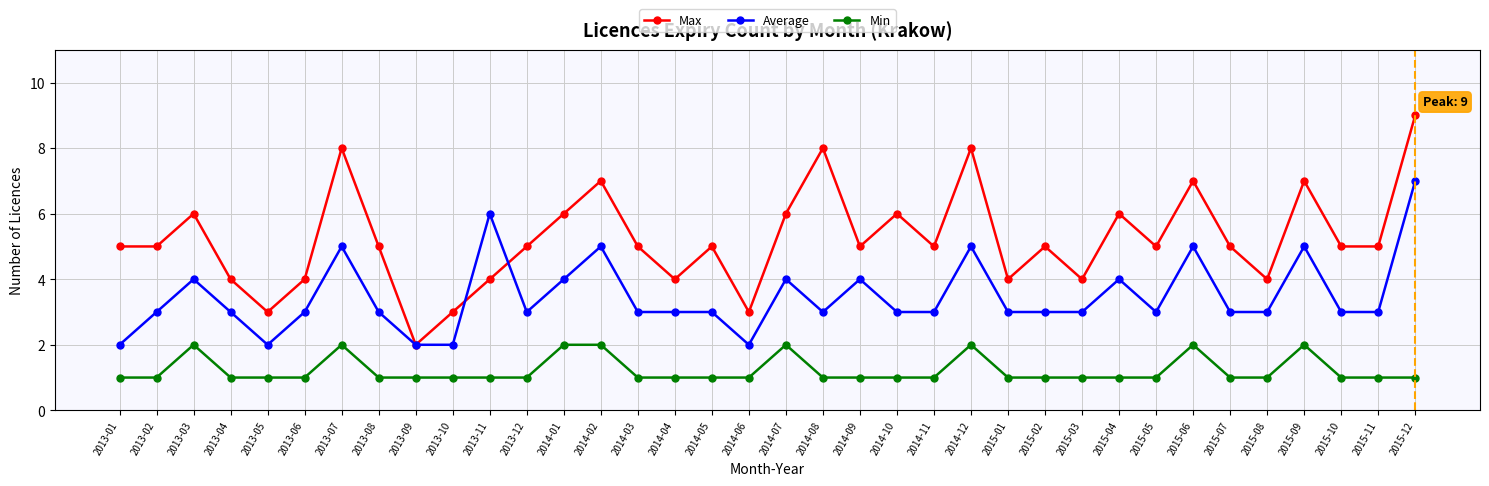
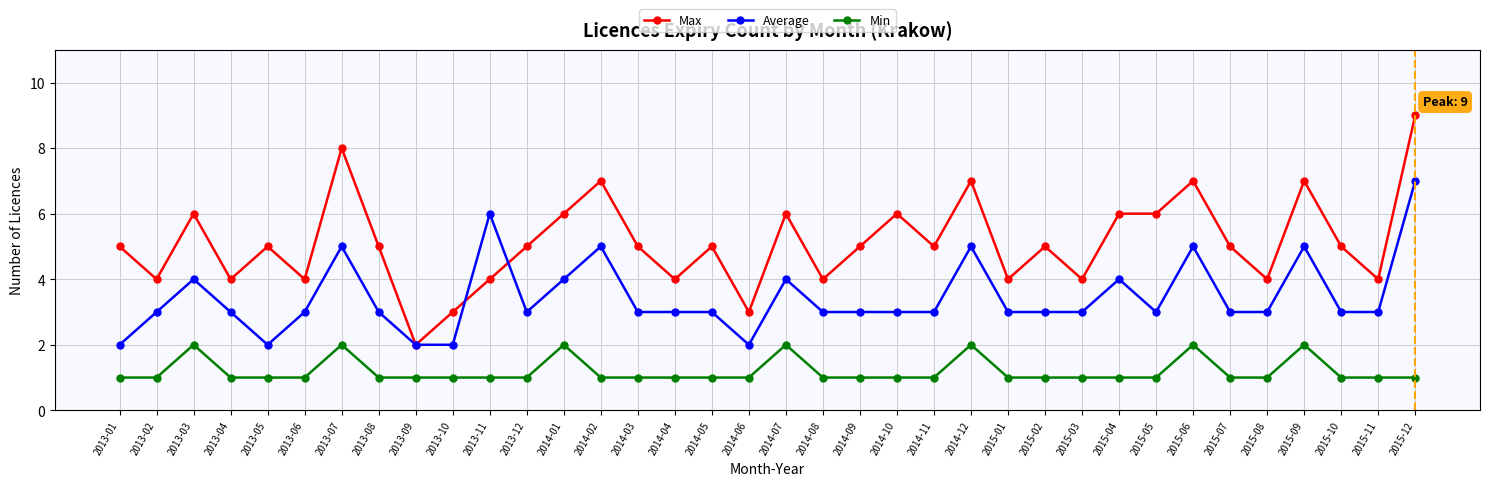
  {
    "Max": {
      "2013-01": 5,
-     "2013-02": 5,
+     "2013-02": 4,
      "2013-03": 6,
      "2013-04": 4,
-     "2013-05": 3,
+     "2013-05": 5,
      "2013-06": 4,
      "2013-07": 8,
      "2013-08": 5,
      "2013-10": 3,
      "2013-11": 4,
      "2013-12": 5,
      "2014-01": 6,
      "2014-02": 7,
      "2014-03": 5,
      "2014-04": 4,
      "2014-05": 5,
      "2014-06": 3,
      "2014-07": 6,
-     "2014-08": 8,
+     "2014-08": 4,
      "2014-09": 5,
      "2014-10": 6,
      "2014-11": 5,
-     "2014-12": 8,
+     "2014-12": 7,
      "2015-01": 4,
      "2015-02": 5,
      "2015-03": 4,
      "2015-04": 6,
-     "2015-05": 5,
+     "2015-05": 6,
      "2015-06": 7,
      "2015-07": 5,
      "2015-08": 4,
      "2015-09": 7,
      "2015-10": 5,
-     "2015-11": 5
+     "2015-11": 4
    },
    "Average": {
      "2013-01": 2,
      "2013-02": 3,
      "2013-03": 4,
      "2013-04": 3,
      "2013-05": 2,
      "2013-06": 3,
      "2013-07": 5,
      "2013-08": 3,
      "2013-10": 2,
      "2013-11": 6,
      "2013-12": 3,
      "2014-01": 4,
      "2014-02": 5,
      "2014-03": 3,
      "2014-04": 3,
      "2014-05": 3,
      "2014-06": 2,
      "2014-07": 4,
      "2014-08": 3,
-     "2014-09": 4,
+     "2014-09": 3,
      "2014-10": 3,
      "2014-11": 3,
      "2014-12": 5,
      "2015-01": 3,
      "2015-02": 3,
      "2015-03": 3,
      "2015-04": 4,
      "2015-05": 3,
      "2015-06": 5,
      "2015-07": 3,
      "2015-08": 3,
      "2015-09": 5,
      "2015-10": 3,
      "2015-11": 3,
      "2015-12": 7
    },
    "Min": {
      "2013-01": 1,
      "2013-02": 1,
      "2013-03": 2,
      "2013-04": 1,
      "2013-05": 1,
      "2013-06": 1,
      "2013-07": 2,
      "2013-08": 1,
      "2013-09": 1,
      "2013-10": 1,
      "2013-11": 1,
      "2013-12": 1,
      "2014-01": 2,
-     "2014-02": 2,
+     "2014-02": 1,
      "2014-03": 1,
      "2014-04": 1,
      "2014-05": 1,
      "2014-06": 1,
      "2014-07": 2,
      "2014-08": 1,
      "2014-09": 1,
      "2014-10": 1,
      "2014-11": 1,
      "2014-12": 2,
      "2015-01": 1,
      "2015-02": 1,
      "2015-03": 1,
      "2015-04": 1,
      "2015-05": 1,
      "2015-06": 2,
      "2015-07": 1,
      "2015-08": 1,
      "2015-09": 2,
      "2015-10": 1,
      "2015-11": 1,
      "2015-12": 1
    }
  }
